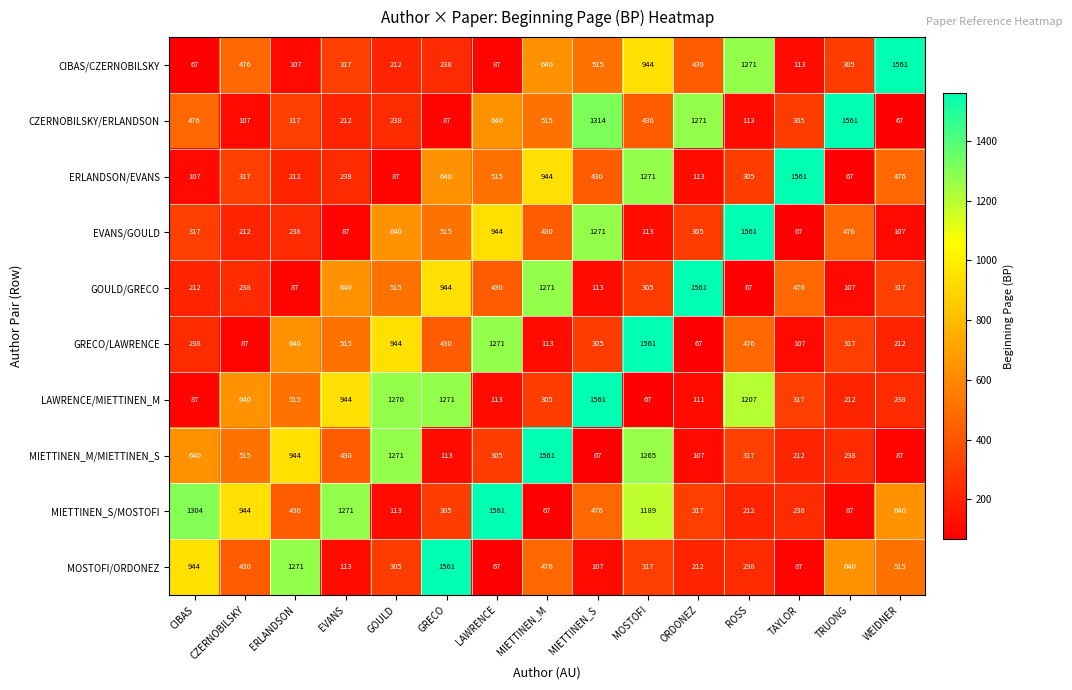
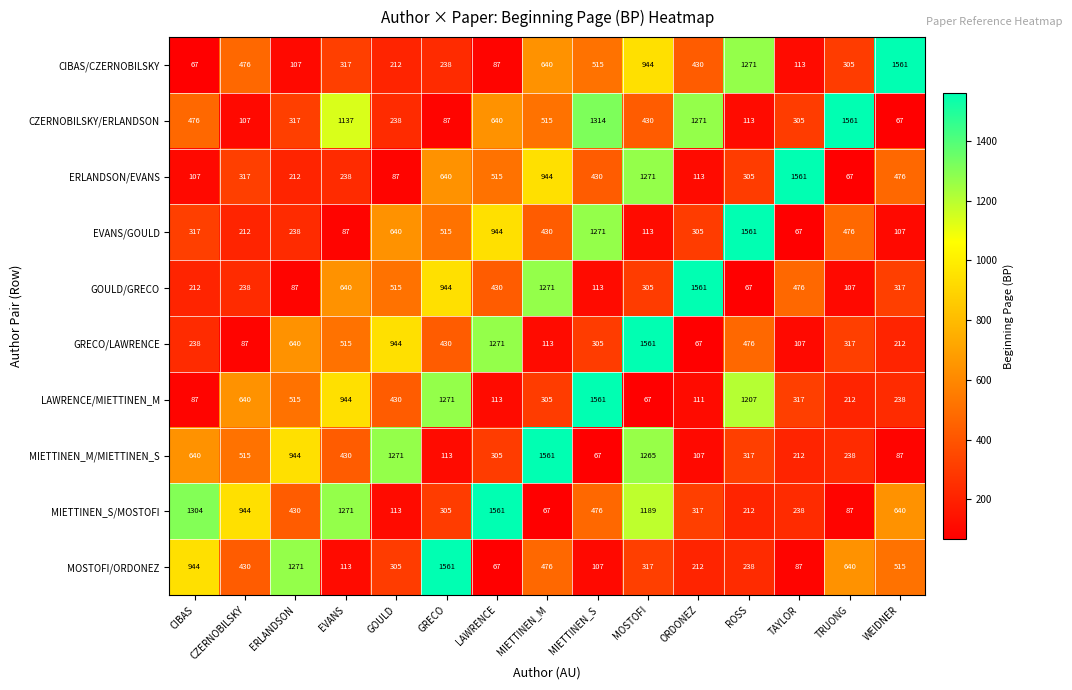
  {
    "CIBAS/CZERNOBILSKY": {
      "CIBAS": 67,
      "CZERNOBILSKY": 476,
      "ERLANDSON": 107,
      "EVANS": 317,
      "GOULD": 212,
      "GRECO": 238,
      "LAWRENCE": 87,
      "MIETTINEN_M": 640,
      "MIETTINEN_S": 515,
      "MOSTOFI": 944,
      "ORDONEZ": 430,
      "ROSS": 1271,
      "TAYLOR": 113,
      "TRUONG": 305,
      "WEIDNER": 1561
    },
    "CZERNOBILSKY/ERLANDSON": {
      "CIBAS": 476,
      "CZERNOBILSKY": 107,
      "ERLANDSON": 317,
-     "EVANS": 212,
+     "EVANS": 1137,
      "GOULD": 238,
      "GRECO": 87,
      "LAWRENCE": 640,
      "MIETTINEN_M": 515,
      "MIETTINEN_S": 1314,
      "MOSTOFI": 430,
      "ORDONEZ": 1271,
      "ROSS": 113,
      "TAYLOR": 305,
      "TRUONG": 1561,
      "WEIDNER": 67
    },
    "ERLANDSON/EVANS": {
      "CIBAS": 107,
      "CZERNOBILSKY": 317,
      "ERLANDSON": 212,
      "EVANS": 238,
      "GOULD": 87,
      "GRECO": 640,
      "LAWRENCE": 515,
      "MIETTINEN_M": 944,
      "MIETTINEN_S": 430,
      "MOSTOFI": 1271,
      "ORDONEZ": 113,
      "ROSS": 305,
      "TAYLOR": 1561,
      "TRUONG": 67,
      "WEIDNER": 476
    },
    "EVANS/GOULD": {
      "CIBAS": 317,
      "CZERNOBILSKY": 212,
      "ERLANDSON": 238,
      "EVANS": 87,
      "GOULD": 640,
      "GRECO": 515,
      "LAWRENCE": 944,
      "MIETTINEN_M": 430,
      "MIETTINEN_S": 1271,
      "MOSTOFI": 113,
      "ORDONEZ": 305,
      "ROSS": 1561,
      "TAYLOR": 67,
      "TRUONG": 476,
      "WEIDNER": 107
    },
    "GOULD/GRECO": {
      "CIBAS": 212,
      "CZERNOBILSKY": 238,
      "ERLANDSON": 87,
      "EVANS": 640,
      "GOULD": 515,
      "GRECO": 944,
      "LAWRENCE": 430,
      "MIETTINEN_M": 1271,
      "MIETTINEN_S": 113,
      "MOSTOFI": 305,
      "ORDONEZ": 1561,
      "ROSS": 67,
      "TAYLOR": 476,
      "TRUONG": 107,
      "WEIDNER": 317
    },
    "GRECO/LAWRENCE": {
      "CIBAS": 238,
      "CZERNOBILSKY": 87,
      "ERLANDSON": 640,
      "EVANS": 515,
      "GOULD": 944,
      "GRECO": 430,
      "LAWRENCE": 1271,
      "MIETTINEN_M": 113,
      "MIETTINEN_S": 305,
      "MOSTOFI": 1561,
      "ORDONEZ": 67,
      "ROSS": 476,
      "TAYLOR": 107,
      "TRUONG": 317,
      "WEIDNER": 212
    },
    "LAWRENCE/MIETTINEN_M": {
      "CIBAS": 87,
      "CZERNOBILSKY": 640,
      "ERLANDSON": 515,
      "EVANS": 944,
-     "GOULD": 1270,
+     "GOULD": 430,
      "GRECO": 1271,
      "LAWRENCE": 113,
      "MIETTINEN_M": 305,
      "MIETTINEN_S": 1561,
      "MOSTOFI": 67,
      "ORDONEZ": 111,
      "ROSS": 1207,
      "TAYLOR": 317,
      "TRUONG": 212,
      "WEIDNER": 238
    },
    "MIETTINEN_M/MIETTINEN_S": {
      "CIBAS": 640,
      "CZERNOBILSKY": 515,
      "ERLANDSON": 944,
      "EVANS": 430,
      "GOULD": 1271,
      "GRECO": 113,
      "LAWRENCE": 305,
      "MIETTINEN_M": 1561,
      "MIETTINEN_S": 67,
      "MOSTOFI": 1265,
      "ORDONEZ": 107,
      "ROSS": 317,
      "TAYLOR": 212,
      "TRUONG": 238,
      "WEIDNER": 87
    },
    "MIETTINEN_S/MOSTOFI": {
      "CIBAS": 1304,
      "CZERNOBILSKY": 944,
      "ERLANDSON": 430,
      "EVANS": 1271,
      "GOULD": 113,
      "GRECO": 305,
      "LAWRENCE": 1561,
      "MIETTINEN_M": 67,
      "MIETTINEN_S": 476,
      "MOSTOFI": 1189,
      "ORDONEZ": 317,
      "ROSS": 212,
      "TAYLOR": 238,
      "TRUONG": 87,
      "WEIDNER": 640
    },
    "MOSTOFI/ORDONEZ": {
      "CIBAS": 944,
      "CZERNOBILSKY": 430,
      "ERLANDSON": 1271,
      "EVANS": 113,
      "GOULD": 305,
      "GRECO": 1561,
      "LAWRENCE": 67,
      "MIETTINEN_M": 476,
      "MIETTINEN_S": 107,
      "MOSTOFI": 317,
      "ORDONEZ": 212,
      "ROSS": 238,
      "TAYLOR": 87,
      "TRUONG": 640,
      "WEIDNER": 515
    }
  }
